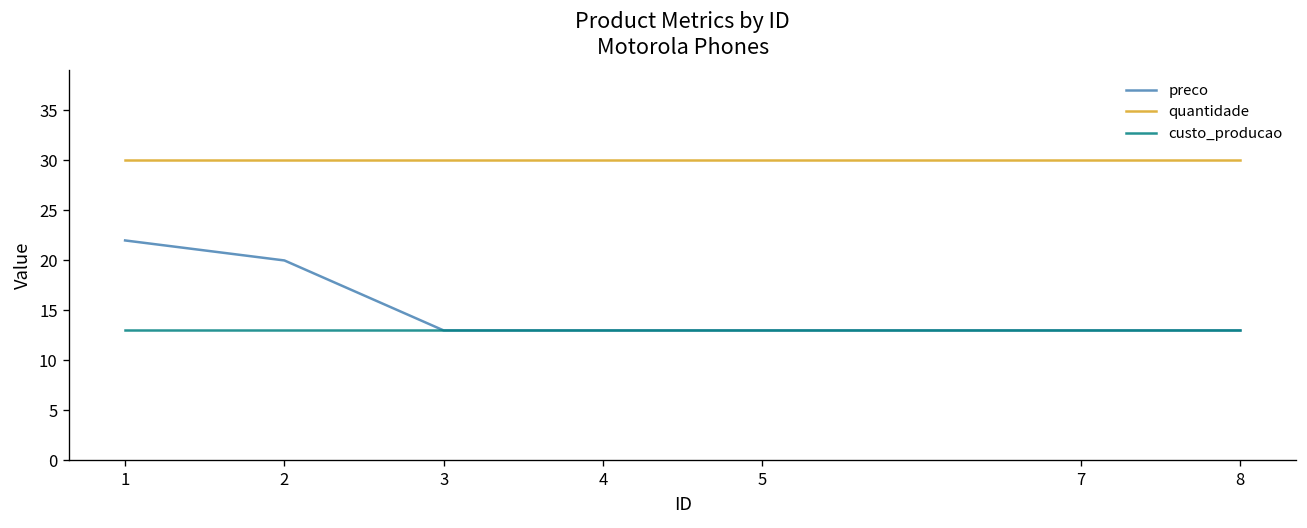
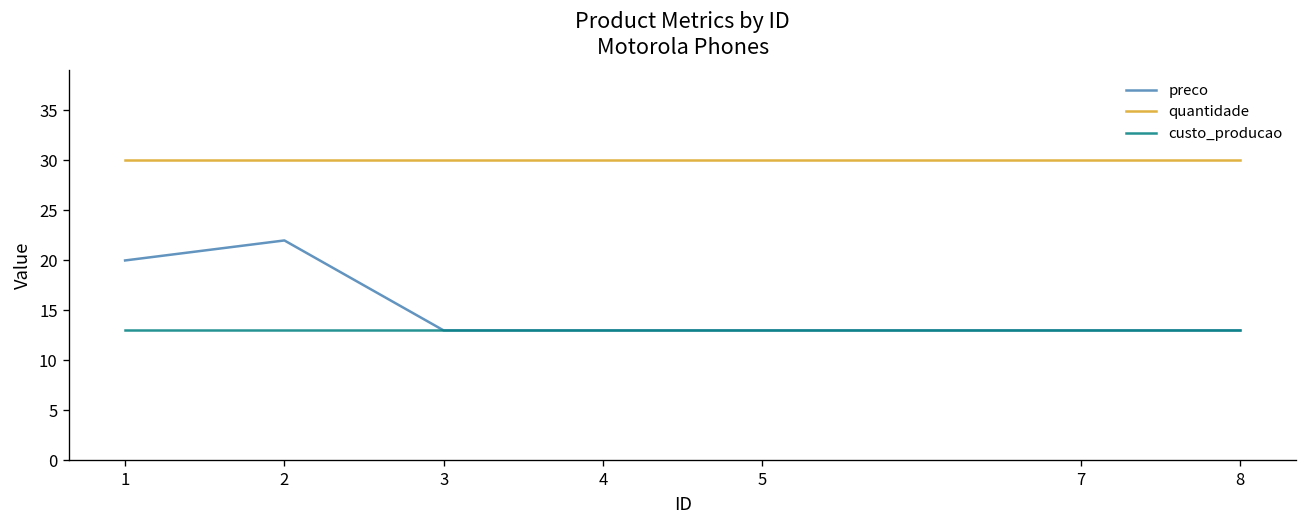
  {
    "preco": {
-     "1": 22,
-     "2": 20
+     "1": 20,
+     "2": 22
    },
    "quantidade": {
      "1": 30,
      "2": 30,
      "3": 30,
      "4": 30,
      "5": 30,
      "7": 30,
      "8": 30
    },
    "custo_producao": {
      "1": 13,
      "2": 13
    }
  }
